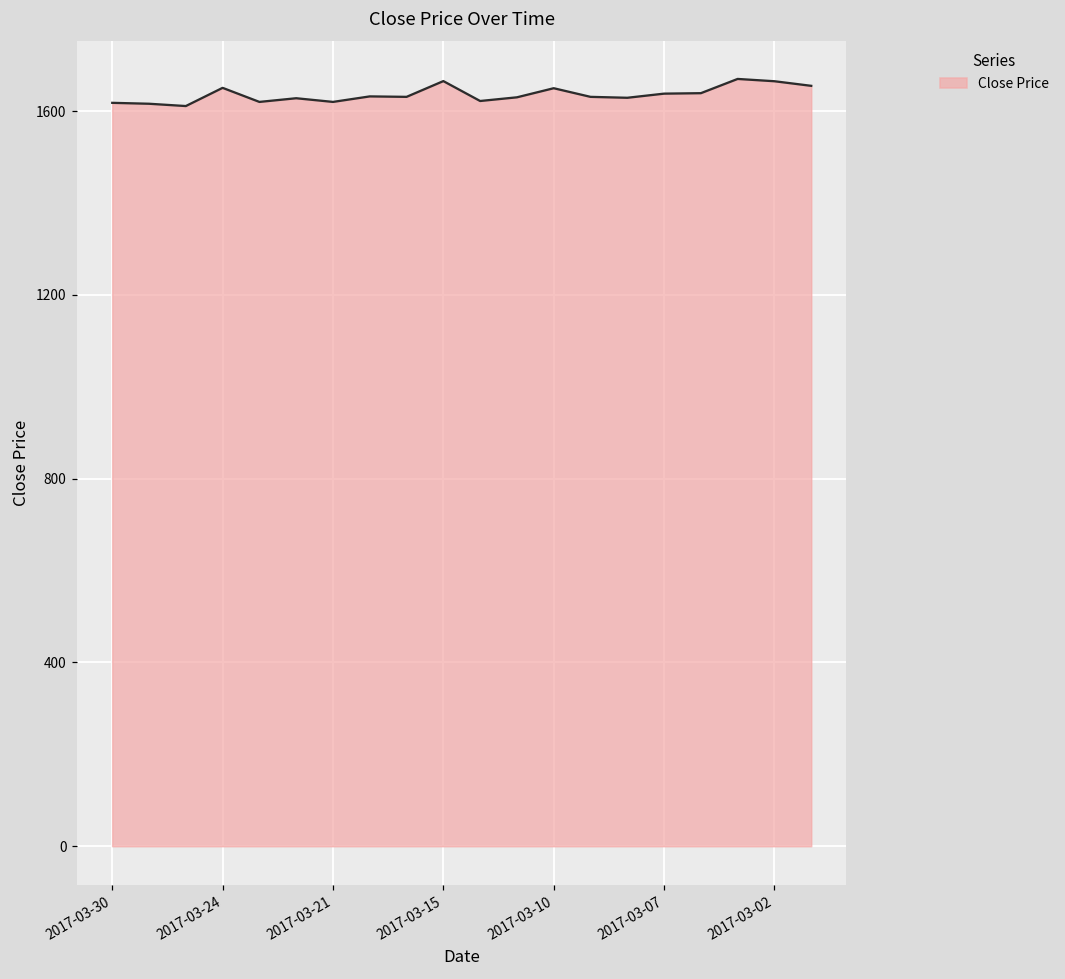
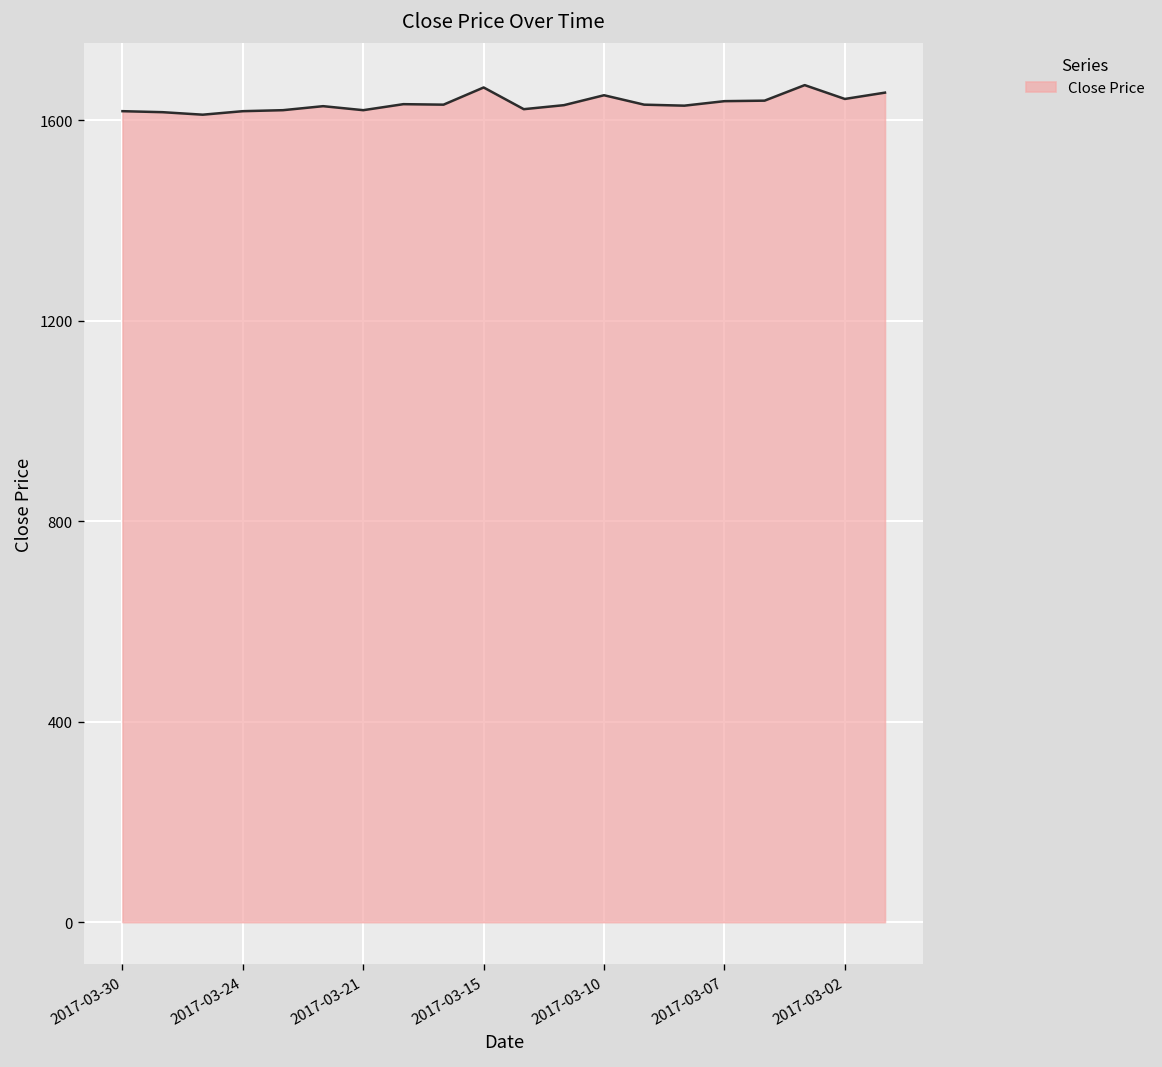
  {
    "2017-03-30": 1620,
-   "2017-03-24": 1650,
+   "2017-03-24": 1620,
    "2017-03-21": 1620,
    "2017-03-15": 1670,
    "2017-03-10": 1650,
    "2017-03-07": 1640,
-   "2017-03-02": 1670
+   "2017-03-02": 1640
  }
